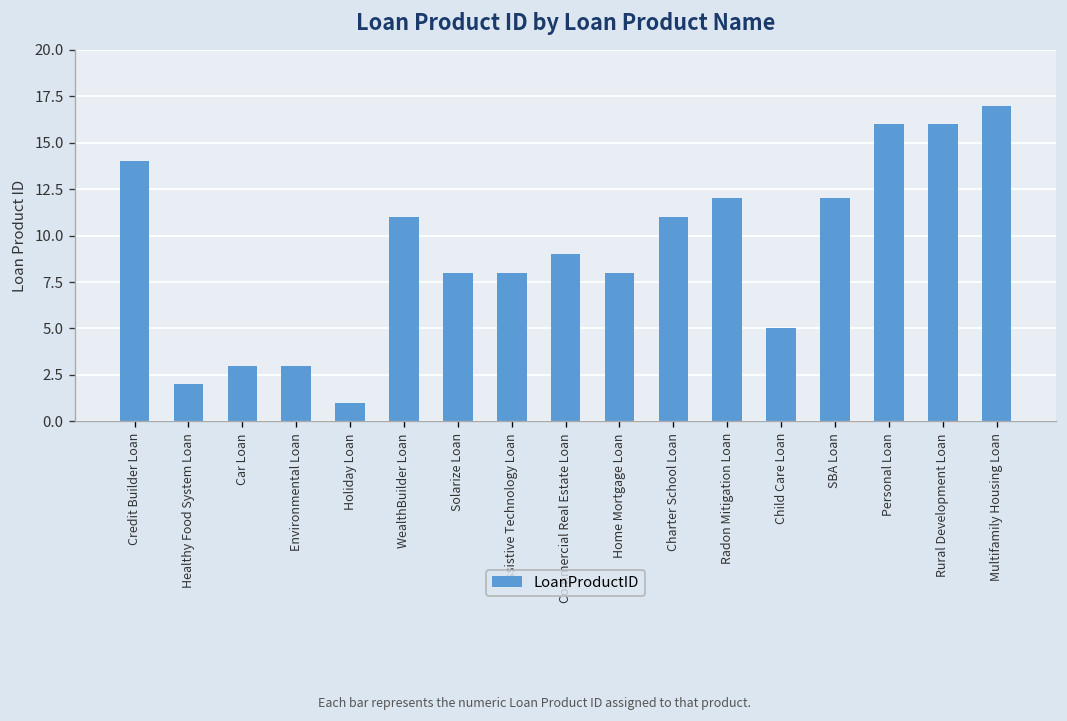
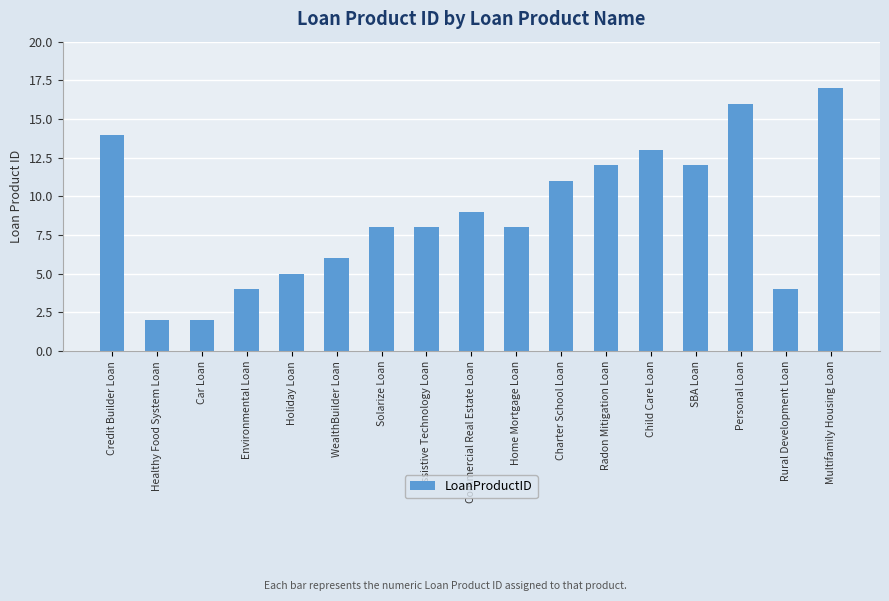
  {
    "Credit Builder Loan": 14,
    "Healthy Food System Loan": 2,
-   "Car Loan": 3,
-   "Environmental Loan": 3,
-   "Holiday Loan": 1,
-   "WealthBuilder Loan": 11,
+   "Car Loan": 2,
+   "Environmental Loan": 4,
+   "Holiday Loan": 5,
+   "WealthBuilder Loan": 6,
    "Solarize Loan": 8,
    "Assistive Technology Loan": 8,
    "Commercial Real Estate Loan": 9,
    "Home Mortgage Loan": 8,
    "Charter School Loan": 11,
    "Radon Mitigation Loan": 12,
-   "Child Care Loan": 5,
+   "Child Care Loan": 13,
    "SBA Loan": 12,
    "Personal Loan": 16,
-   "Rural Development Loan": 16,
+   "Rural Development Loan": 4,
    "Multifamily Housing Loan": 17
  }
